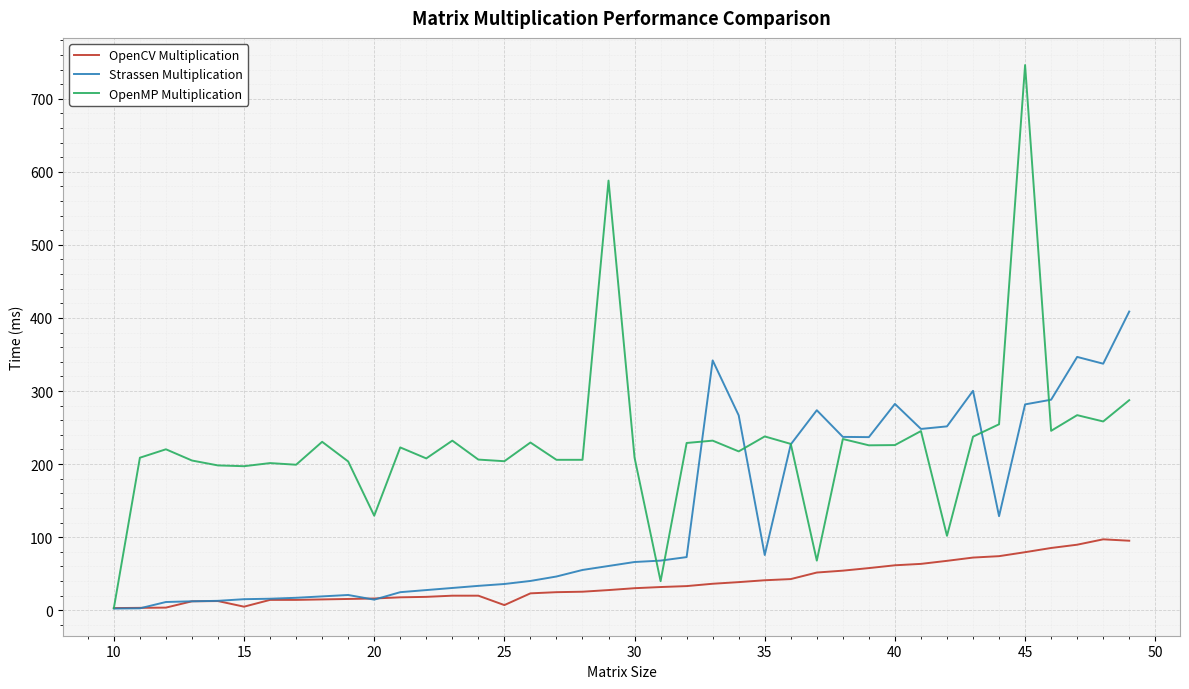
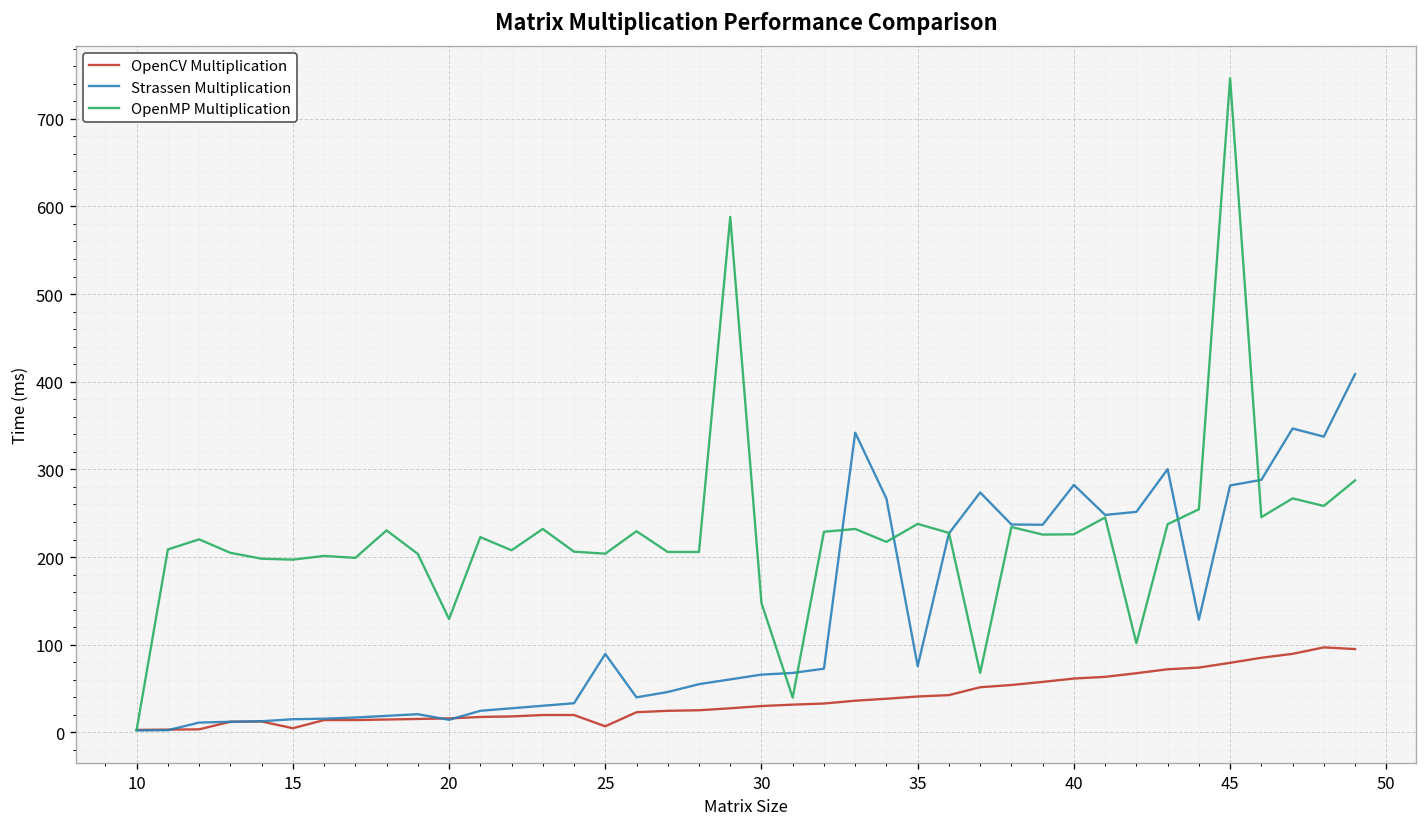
  {
    "OpenCV Multiplication": {
      "15": 0,
      "25": 10,
      "30": 30,
      "35": 40,
      "40": 60,
      "45": 80
    },
    "Strassen Multiplication": {
      "15": 20,
-     "25": 40,
+     "25": 90,
      "30": 70,
      "35": 80,
      "40": 280,
      "45": 280
    },
    "OpenMP Multiplication": {
      "15": 200,
      "20": 130,
      "25": 200,
-     "30": 210,
+     "30": 150,
      "35": 240,
      "40": 230,
      "45": 750
    }
  }
